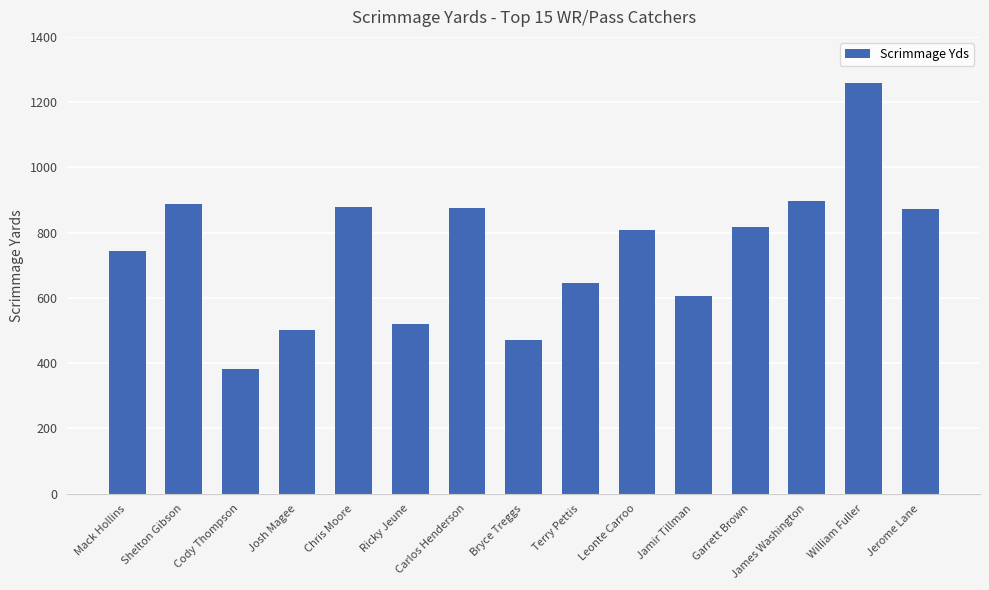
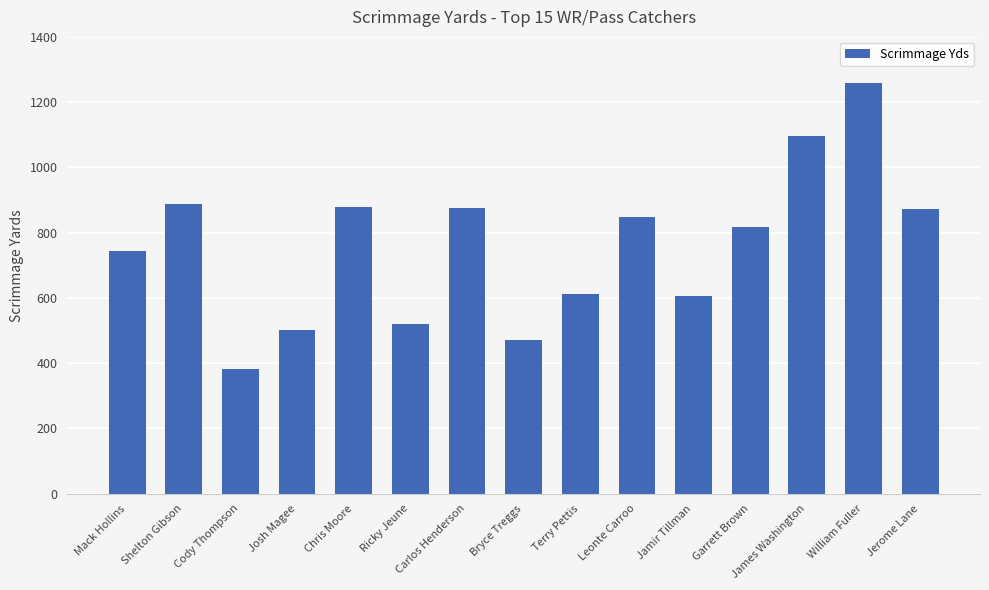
  {
    "Mack Hollins": 750,
    "Shelton Gibson": 890,
    "Cody Thompson": 380,
    "Josh Magee": 500,
    "Chris Moore": 880,
    "Ricky Jeune": 520,
    "Carlos Henderson": 880,
    "Bryce Treggs": 470,
-   "Terry Pettis": 650,
-   "Leonte Carroo": 810,
+   "Terry Pettis": 610,
+   "Leonte Carroo": 850,
    "Jamir Tillman": 610,
    "Garrett Brown": 820,
-   "James Washington": 900,
+   "James Washington": 1100,
    "William Fuller": 1260,
    "Jerome Lane": 870
  }
